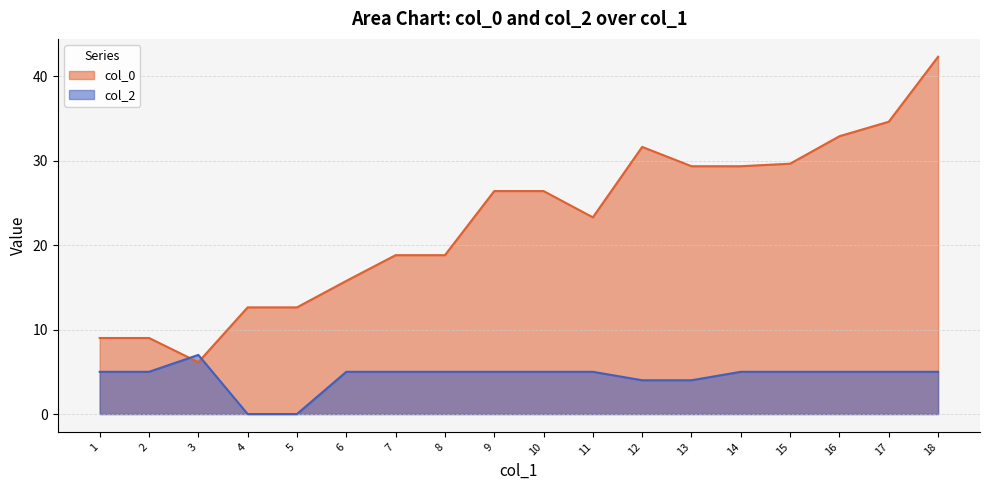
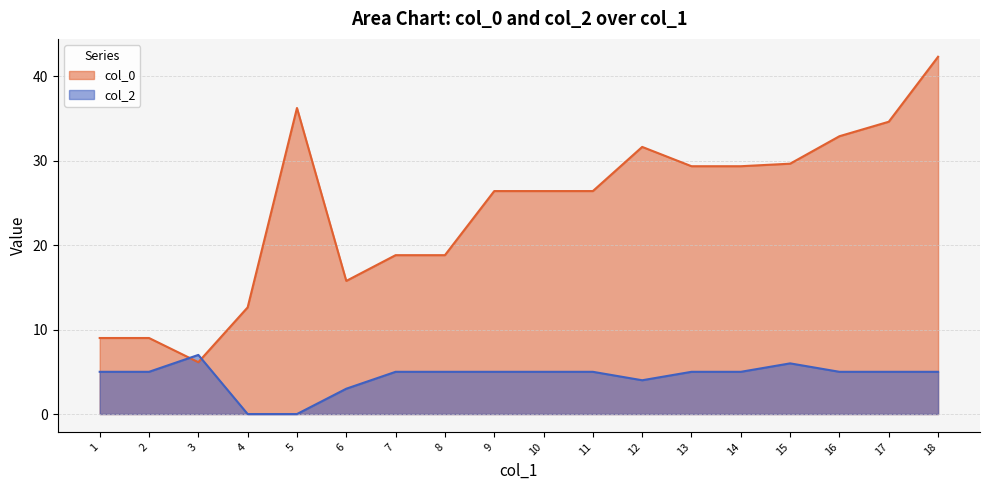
  {
    "col_0": {
      "1": 9,
      "2": 9,
      "3": 6,
      "4": 13,
-     "5": 13,
+     "5": 36,
      "6": 16,
      "7": 19,
      "8": 19,
      "9": 26,
      "10": 26,
-     "11": 23,
+     "11": 26,
      "12": 32,
      "13": 29,
      "14": 29,
      "15": 30,
      "16": 33,
      "17": 35,
      "18": 42
    },
    "col_2": {
      "1": 5,
      "2": 5,
      "3": 7,
      "4": 0,
      "5": 0,
-     "6": 5,
+     "6": 3,
      "7": 5,
      "8": 5,
      "9": 5,
      "10": 5,
      "11": 5,
      "12": 4,
-     "13": 4,
+     "13": 5,
      "14": 5,
-     "15": 5,
+     "15": 6,
      "16": 5,
      "17": 5,
      "18": 5
    }
  }
